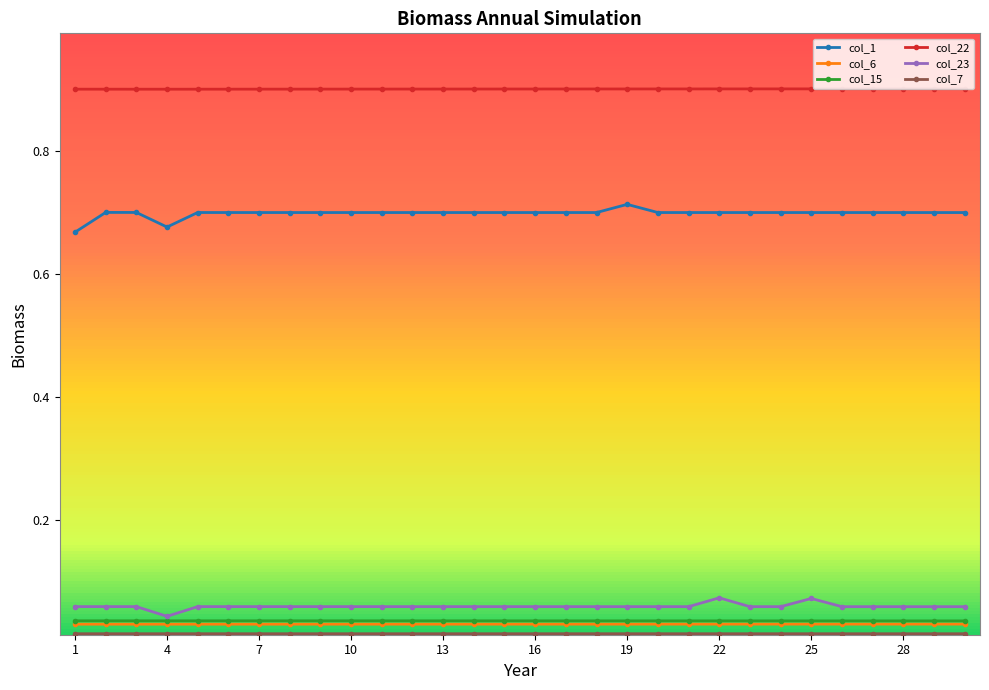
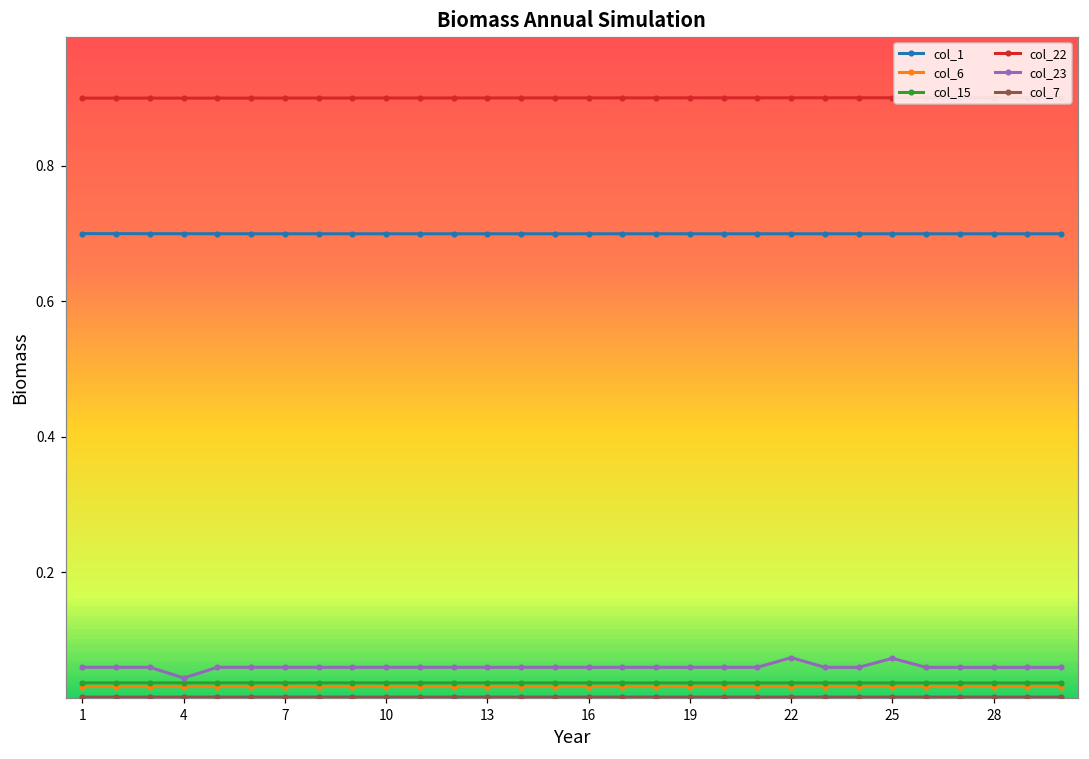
  {
    "col_1": {
-     "1": 0.67,
-     "4": 0.68,
+     "1": 0.70,
+     "4": 0.70,
      "7": 0.70,
      "10": 0.70,
      "13": 0.70,
      "16": 0.70,
-     "19": 0.71,
+     "19": 0.70,
      "22": 0.70,
      "25": 0.70,
      "28": 0.70
    },
    "col_6": {
      "1": 0.03,
      "4": 0.03,
      "7": 0.03,
      "10": 0.03,
      "13": 0.03,
      "16": 0.03,
      "19": 0.03,
      "22": 0.03,
      "25": 0.03,
      "28": 0.03
    },
    "col_15": {
      "1": 0.04,
      "4": 0.04,
      "7": 0.04,
      "10": 0.04,
      "13": 0.04,
      "16": 0.04,
      "19": 0.04,
      "22": 0.04,
      "25": 0.04,
      "28": 0.04
    },
    "col_22": {
      "1": 0.90,
      "4": 0.90,
      "7": 0.90,
      "10": 0.90,
      "13": 0.90,
      "16": 0.90,
      "19": 0.90,
      "22": 0.90,
      "25": 0.90
    },
    "col_23": {
      "1": 0.06,
      "4": 0.04,
      "7": 0.06,
      "10": 0.06,
      "13": 0.06,
      "16": 0.06,
      "19": 0.06,
      "22": 0.07,
      "25": 0.07,
      "28": 0.06
    },
    "col_7": {
      "1": 0.02,
      "4": 0.02,
      "7": 0.02,
      "10": 0.02,
      "13": 0.02,
      "16": 0.02,
      "19": 0.02,
      "22": 0.02,
      "25": 0.02,
      "28": 0.02
    }
  }
